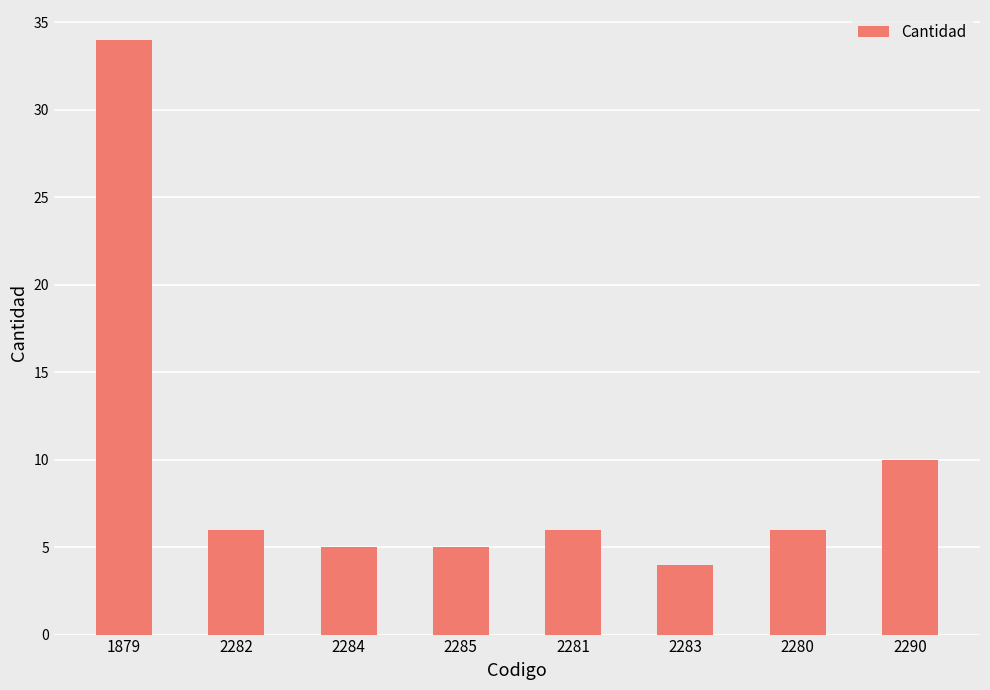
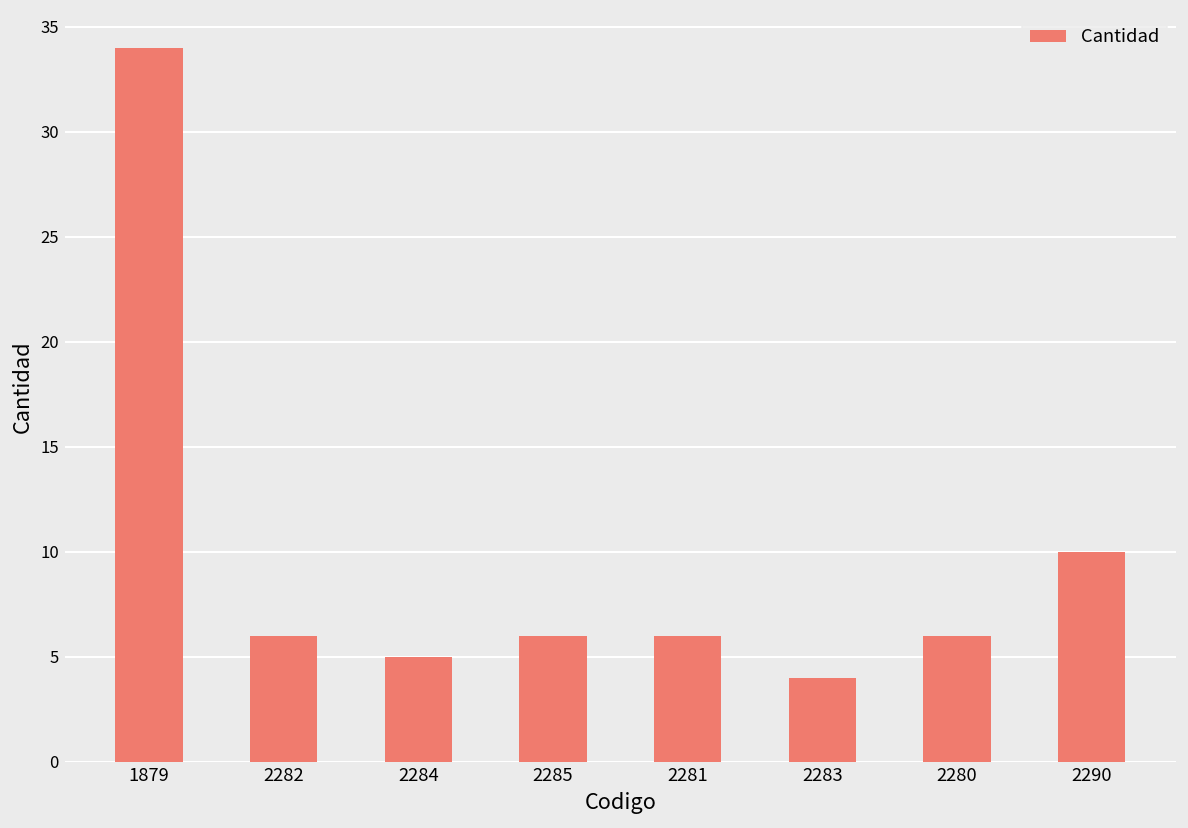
  {
    "1879": 34,
    "2282": 6,
    "2284": 5,
-   "2285": 5,
+   "2285": 6,
    "2281": 6,
    "2283": 4,
    "2280": 6,
    "2290": 10
  }
